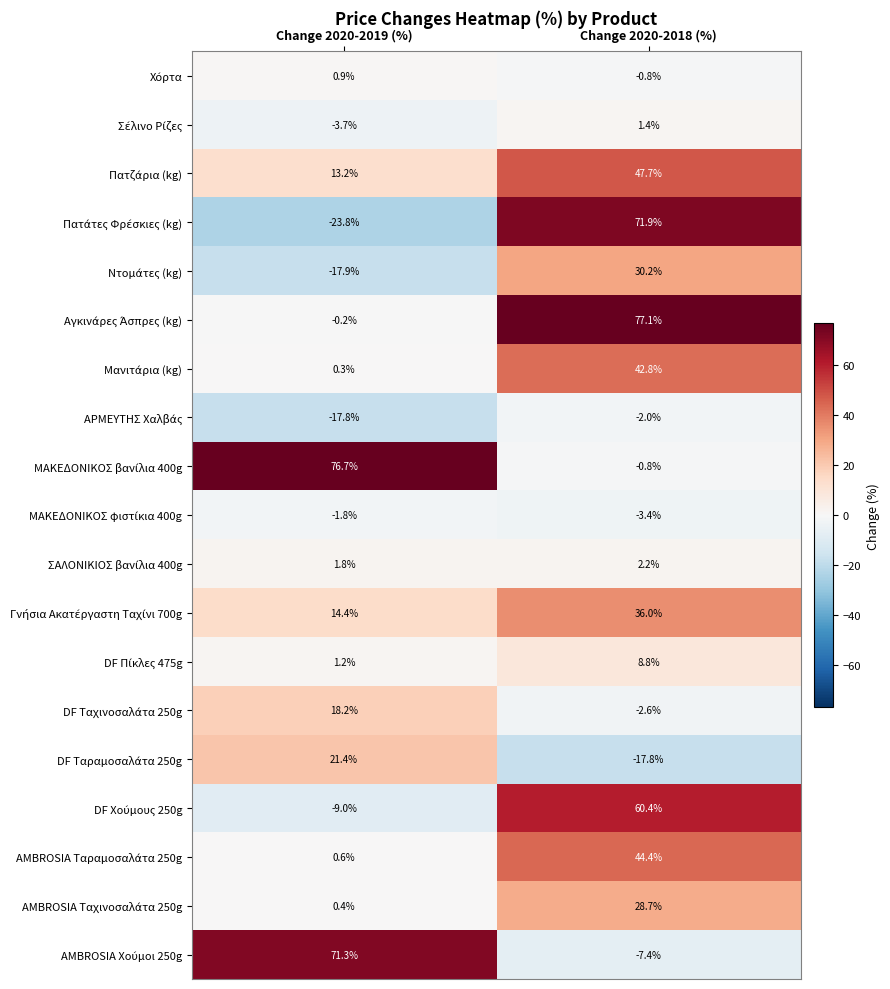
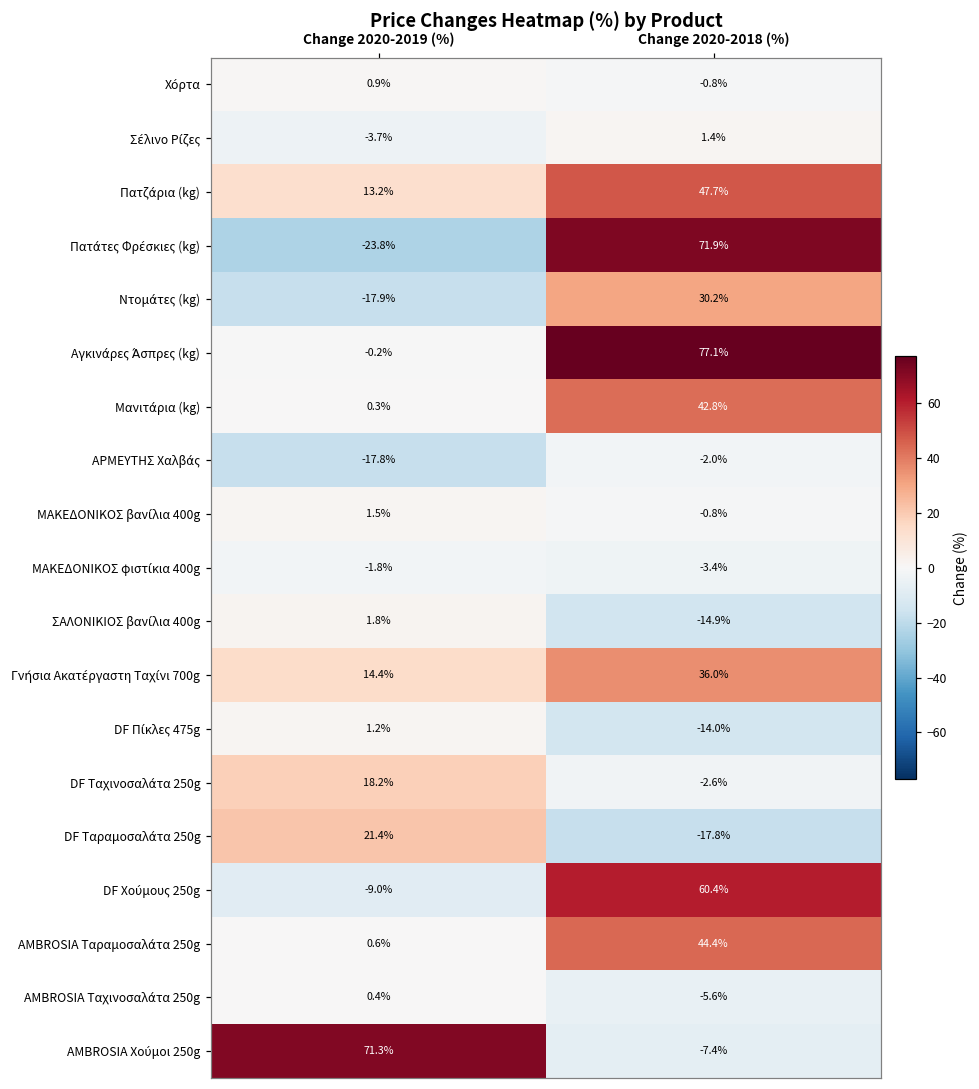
  {
    "Χόρτα": {
      "Change 2020-2019 (%)": "0.9%",
      "Change 2020-2018 (%)": "-0.8%"
    },
    "Σέλινο Ρίζες": {
      "Change 2020-2019 (%)": "-3.7%",
      "Change 2020-2018 (%)": "1.4%"
    },
    "Πατζάρια (kg)": {
      "Change 2020-2019 (%)": "13.2%",
      "Change 2020-2018 (%)": "47.7%"
    },
    "Πατάτες Φρέσκιες (kg)": {
      "Change 2020-2019 (%)": "-23.8%",
      "Change 2020-2018 (%)": "71.9%"
    },
    "Ντομάτες (kg)": {
      "Change 2020-2019 (%)": "-17.9%",
      "Change 2020-2018 (%)": "30.2%"
    },
    "Αγκινάρες Άσπρες (kg)": {
      "Change 2020-2019 (%)": "-0.2%",
      "Change 2020-2018 (%)": "77.1%"
    },
    "Μανιτάρια (kg)": {
      "Change 2020-2019 (%)": "0.3%",
      "Change 2020-2018 (%)": "42.8%"
    },
    "ΑΡΜΕΥΤΗΣ Χαλβάς": {
      "Change 2020-2019 (%)": "-17.8%",
      "Change 2020-2018 (%)": "-2.0%"
    },
    "ΜΑΚΕΔΟΝΙΚΟΣ βανίλια 400g": {
-     "Change 2020-2019 (%)": "76.7%",
+     "Change 2020-2019 (%)": "1.5%",
      "Change 2020-2018 (%)": "-0.8%"
    },
    "ΜΑΚΕΔΟΝΙΚΟΣ φιστίκια 400g": {
      "Change 2020-2019 (%)": "-1.8%",
      "Change 2020-2018 (%)": "-3.4%"
    },
    "ΣΑΛΟΝΙΚΙΟΣ βανίλια 400g": {
      "Change 2020-2019 (%)": "1.8%",
-     "Change 2020-2018 (%)": "2.2%"
+     "Change 2020-2018 (%)": "-14.9%"
    },
    "Γνήσια Ακατέργαστη Ταχίνι 700g": {
      "Change 2020-2019 (%)": "14.4%",
      "Change 2020-2018 (%)": "36.0%"
    },
    "DF Πίκλες 475g": {
      "Change 2020-2019 (%)": "1.2%",
-     "Change 2020-2018 (%)": "8.8%"
+     "Change 2020-2018 (%)": "-14.0%"
    },
    "DF Ταχινοσαλάτα 250g": {
      "Change 2020-2019 (%)": "18.2%",
      "Change 2020-2018 (%)": "-2.6%"
    },
    "DF Ταραμοσαλάτα 250g": {
      "Change 2020-2019 (%)": "21.4%",
      "Change 2020-2018 (%)": "-17.8%"
    },
    "DF Χούμους 250g": {
      "Change 2020-2019 (%)": "-9.0%",
      "Change 2020-2018 (%)": "60.4%"
    },
    "AMBROSIA Ταραμοσαλάτα 250g": {
      "Change 2020-2019 (%)": "0.6%",
      "Change 2020-2018 (%)": "44.4%"
    },
    "AMBROSIA Ταχινοσαλάτα 250g": {
      "Change 2020-2019 (%)": "0.4%",
-     "Change 2020-2018 (%)": "28.7%"
+     "Change 2020-2018 (%)": "-5.6%"
    },
    "AMBROSIA Χούμοι 250g": {
      "Change 2020-2019 (%)": "71.3%",
      "Change 2020-2018 (%)": "-7.4%"
    }
  }
